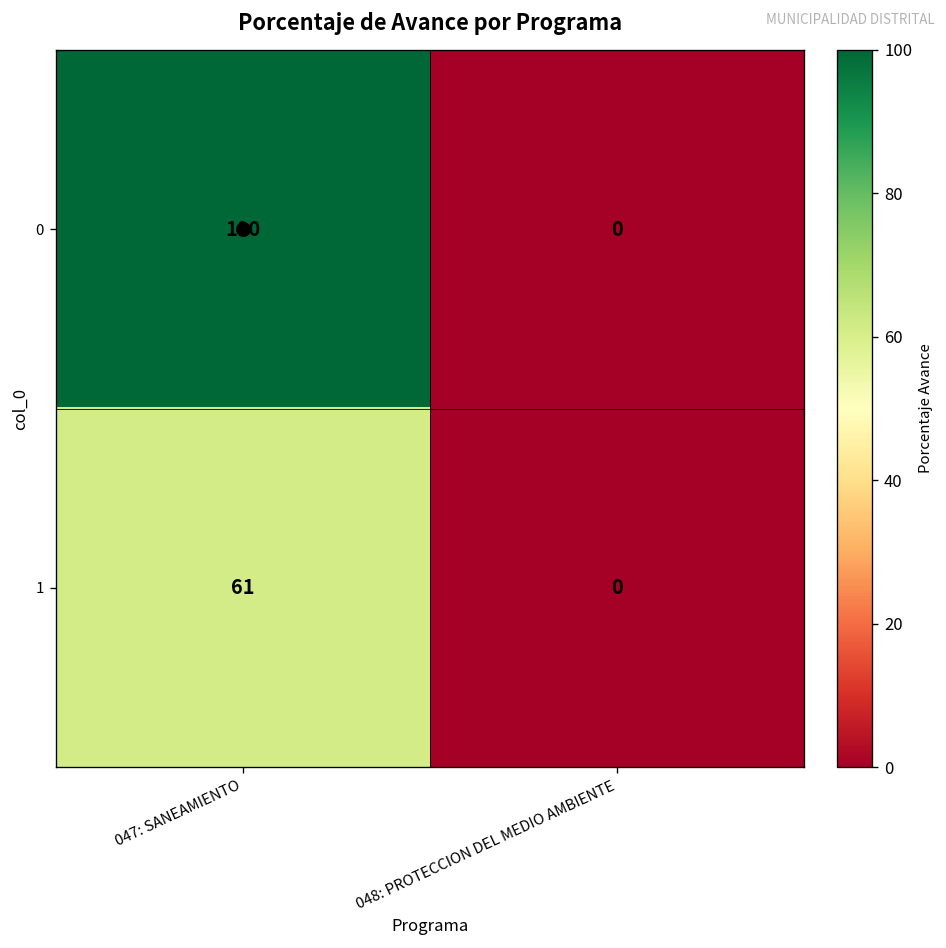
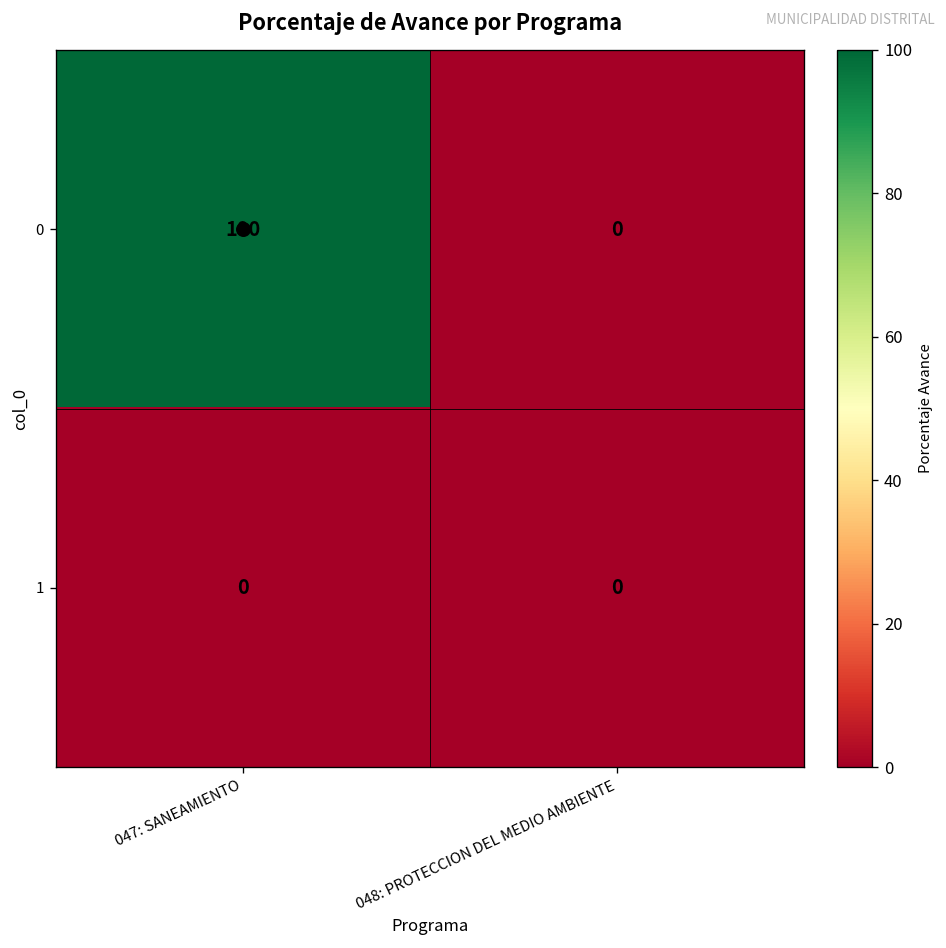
  {
    "0": {
      "048: PROTECCION DEL MEDIO AMBIENTE": 0
    },
    "1": {
-     "047: SANEAMIENTO": 61,
+     "047: SANEAMIENTO": 0,
      "048: PROTECCION DEL MEDIO AMBIENTE": 0
    }
  }
